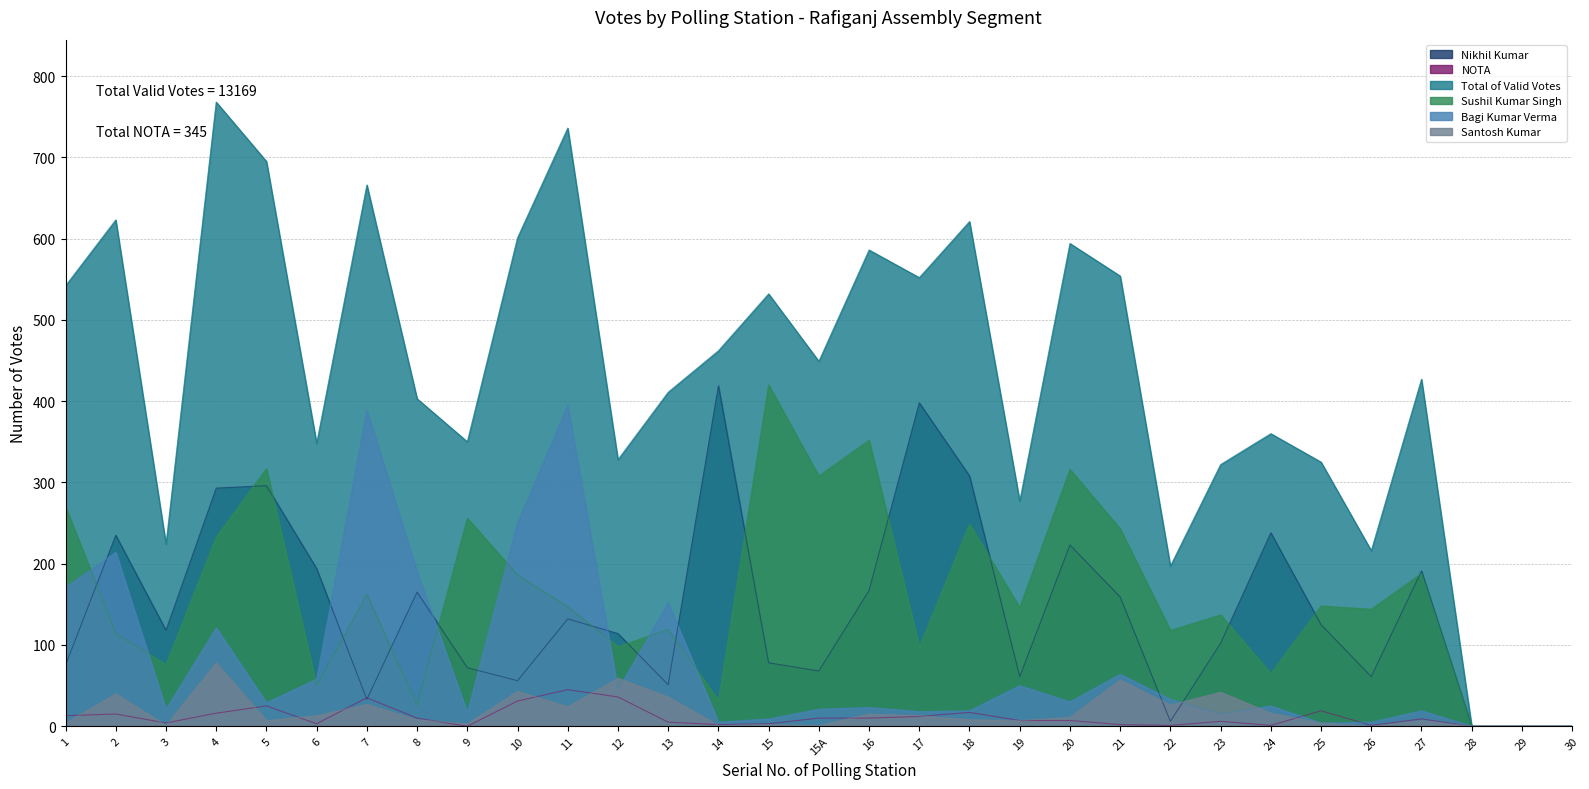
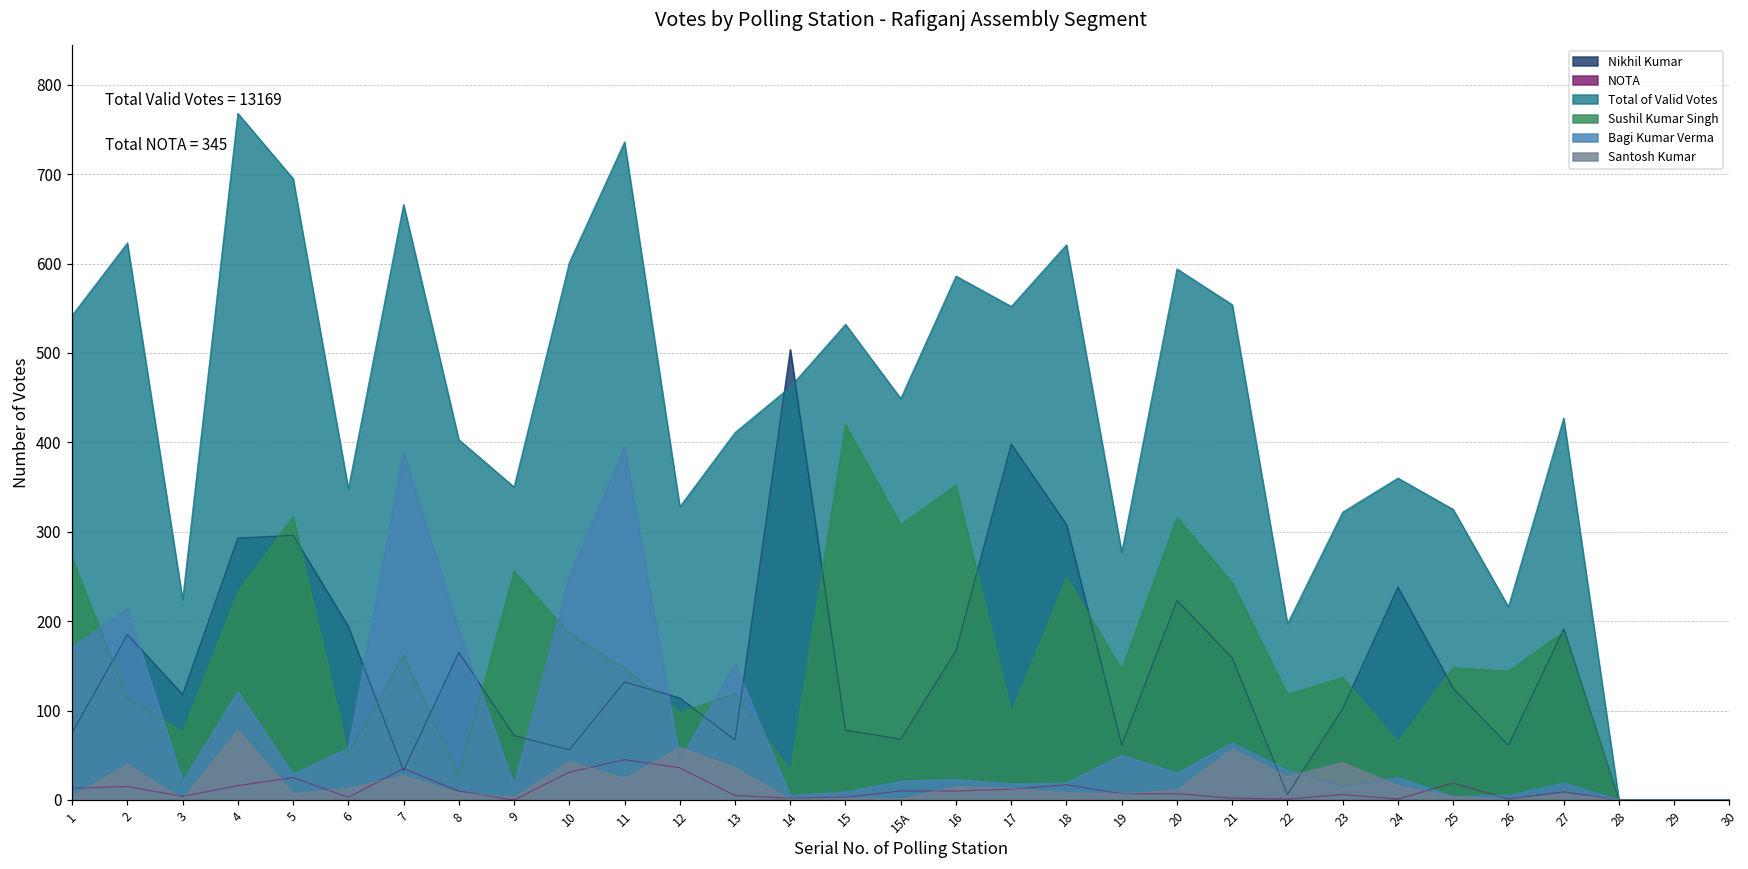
  {
    "Nikhil Kumar": {
      "1": 80,
-     "2": 240,
+     "2": 190,
      "3": 120,
      "4": 290,
      "5": 300,
      "6": 190,
      "8": 170,
      "9": 70,
      "10": 60,
      "11": 130,
      "12": 110,
-     "13": 50,
-     "14": 420,
+     "13": 70,
+     "14": 500,
      "15": 80,
      "15A": 70,
      "16": 170,
      "17": 400,
      "18": 310,
      "19": 60,
      "20": 220,
      "21": 160,
      "22": 10,
      "23": 100,
      "24": 240,
      "25": 130,
      "26": 60
    },
    "NOTA": {
      "1": 10,
      "2": 20,
      "4": 20,
      "5": 30,
      "6": 0,
      "10": 30,
      "11": 50,
      "12": 40,
      "13": 10,
      "15A": 10,
      "16": 10,
      "20": 10,
      "21": 0,
      "22": 0,
      "23": 10,
      "24": 0,
      "25": 20
    }
  }
